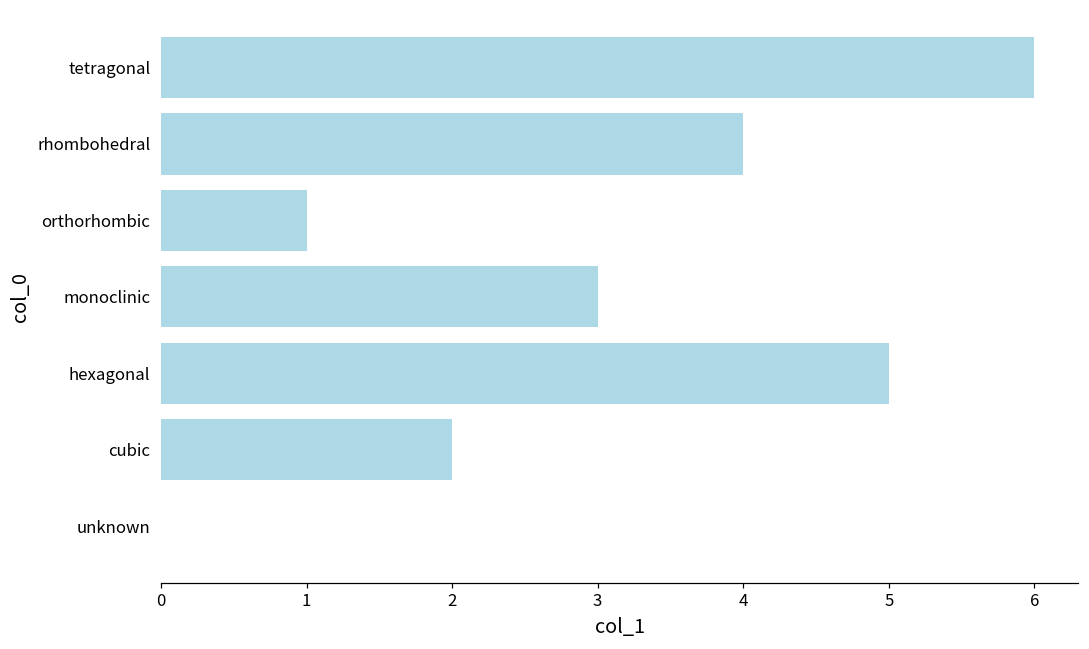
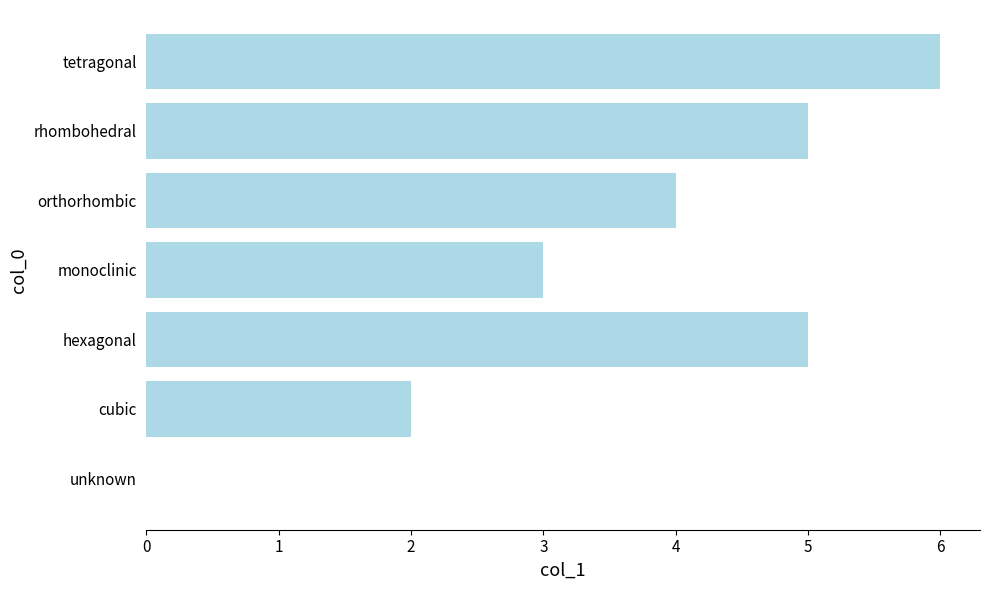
  {
    "tetragonal": 6,
-   "rhombohedral": 4,
-   "orthorhombic": 1,
+   "rhombohedral": 5,
+   "orthorhombic": 4,
    "monoclinic": 3,
    "hexagonal": 5,
    "cubic": 2,
    "unknown": 0
  }
